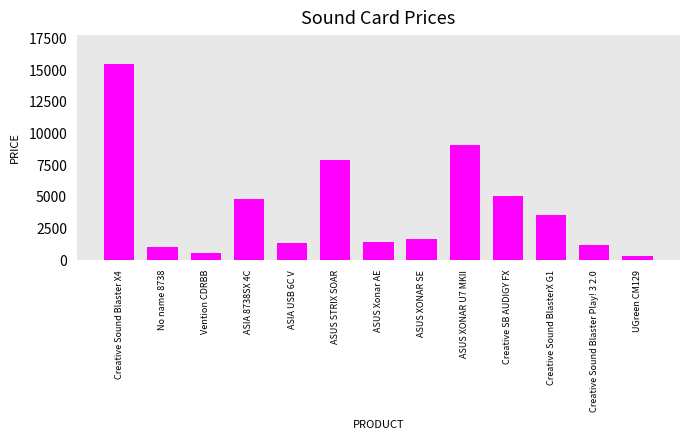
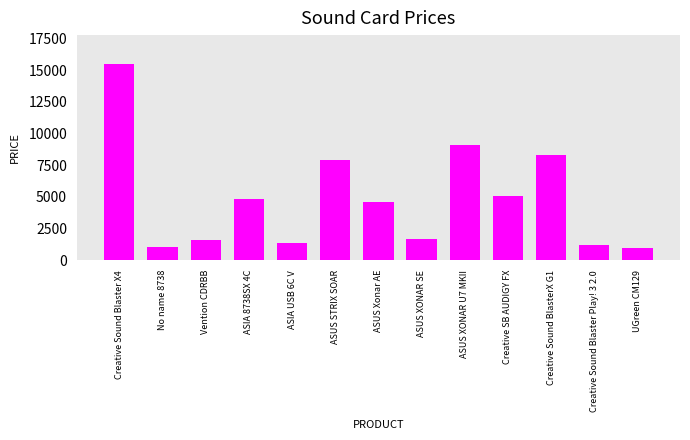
  {
    "Creative Sound Blaster X4": 15500,
    "No name 8738": 1100,
-   "Vention CDRBB": 600,
+   "Vention CDRBB": 1600,
    "ASIA 8738SX 4C": 4800,
    "ASIA USB 6C V": 1400,
    "ASUS STRIX SOAR": 7900,
-   "ASUS Xonar AE": 1400,
+   "ASUS Xonar AE": 4600,
    "ASUS XONAR SE": 1700,
    "ASUS XONAR U7 MKII": 9100,
    "Creative SB AUDIGY FX": 5100,
-   "Creative Sound BlasterX G1": 3600,
+   "Creative Sound BlasterX G1": 8300,
    "Creative Sound Blaster Play! 3 2.0": 1200,
-   "UGreen CM129": 300
+   "UGreen CM129": 1000
  }
